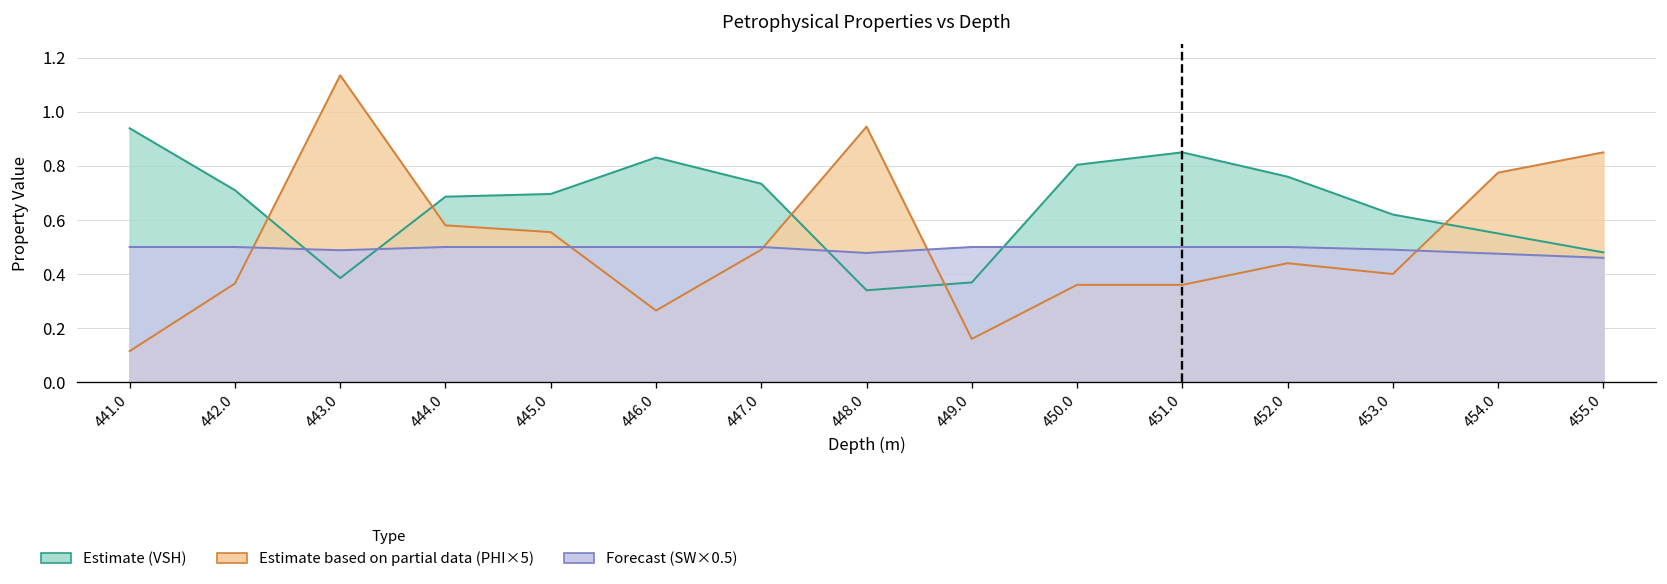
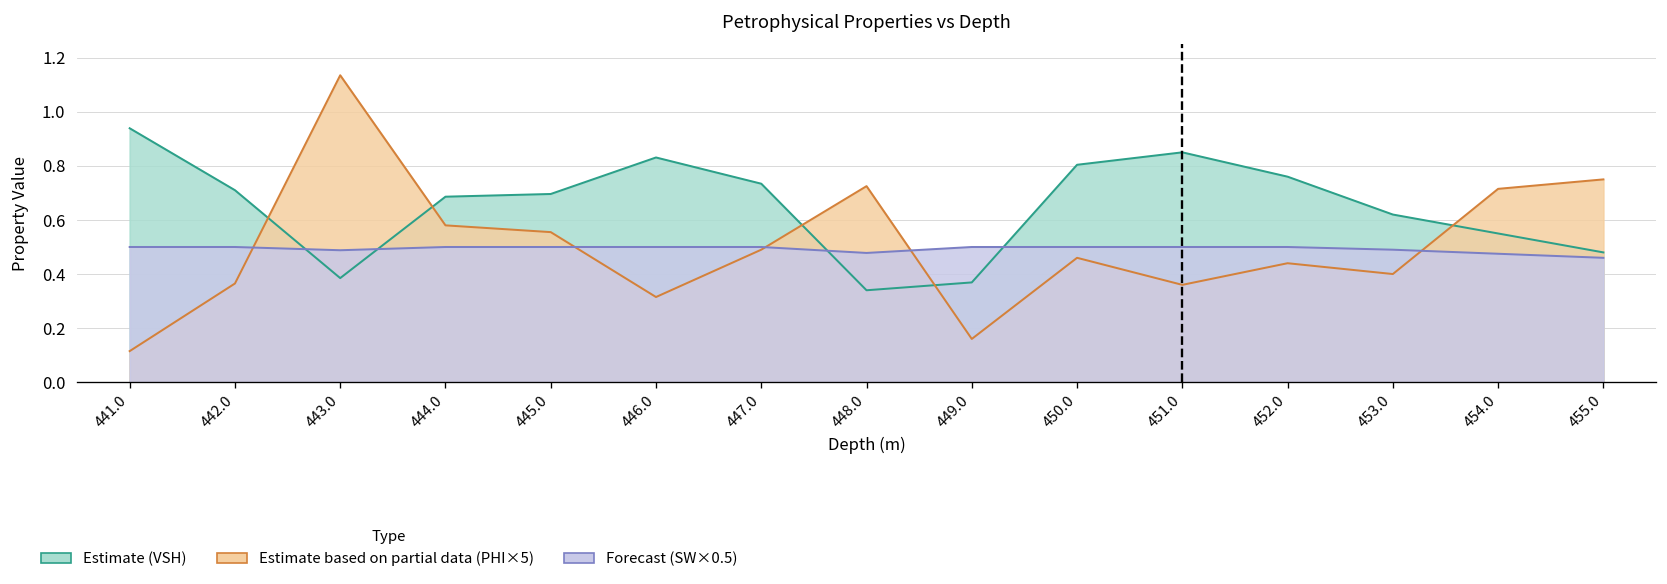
  {
    "Estimate based on partial data (PHI×5)": {
      "441.0": 0.11,
      "442.0": 0.37,
      "443.0": 1.14,
      "444.0": 0.58,
      "445.0": 0.56,
-     "446.0": 0.27,
-     "448.0": 0.95,
+     "446.0": 0.32,
+     "448.0": 0.73,
      "449.0": 0.16,
-     "450.0": 0.36,
+     "450.0": 0.46,
      "451.0": 0.36,
      "452.0": 0.44,
      "453.0": 0.40,
-     "454.0": 0.78,
-     "455.0": 0.85
+     "454.0": 0.72,
+     "455.0": 0.75
    }
  }
